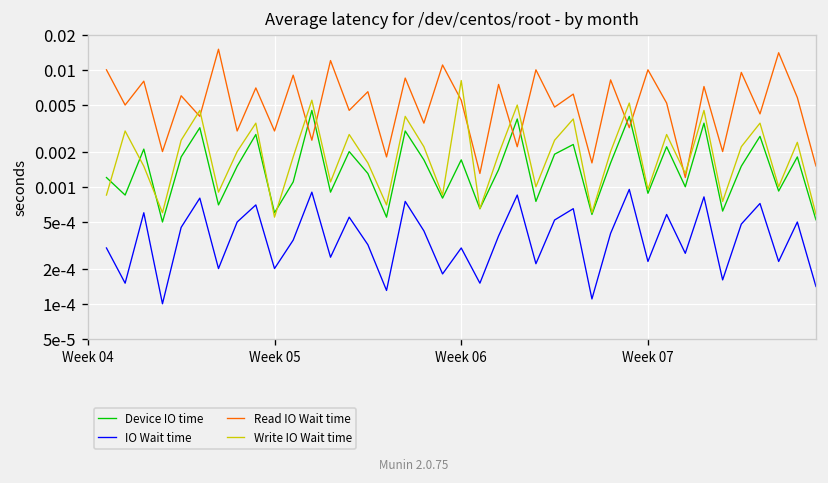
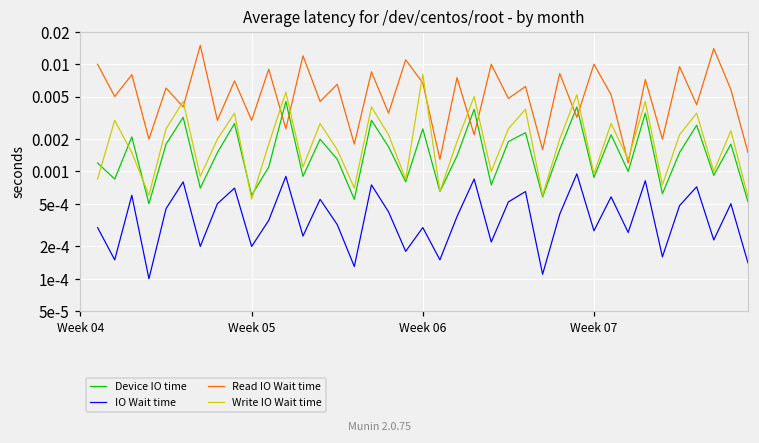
  {
    "Device IO time": {
      "Week 05": 0.0006,
-     "Week 06": 0.0017,
+     "Week 06": 0.0025,
      "Week 07": 0.0009
    },
    "IO Wait time": {
      "Week 05": 0.00020,
      "Week 06": 0.00030,
-     "Week 07": 0.00023
+     "Week 07": 0.00028
    },
    "Read IO Wait time": {
      "Week 05": 0.003,
-     "Week 06": 0.006,
+     "Week 06": 0.007,
      "Week 07": 0.010
    },
    "Write IO Wait time": {
      "Week 05": 0.0006,
      "Week 06": 0.008,
      "Week 07": 0.0010
    }
  }
